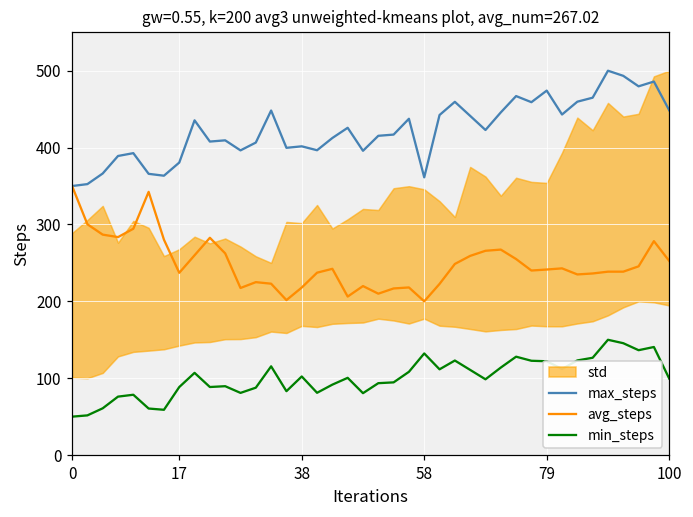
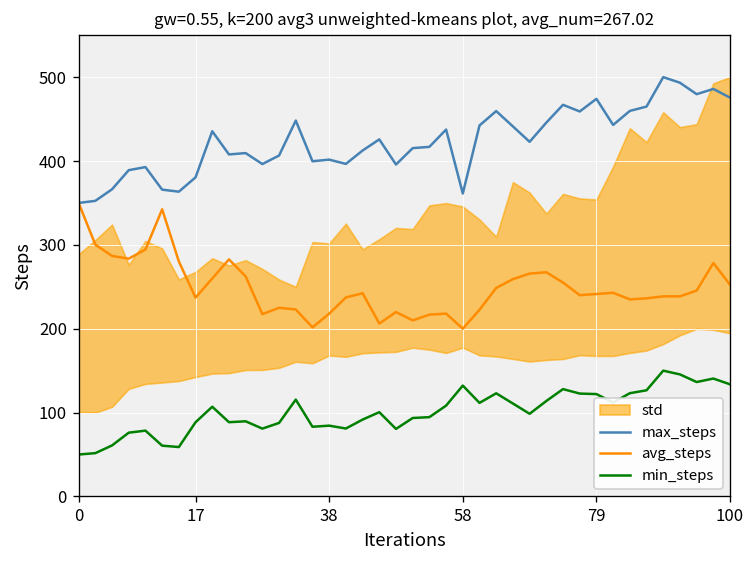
  {
    "max_steps": {
      "17": 380,
      "38": 400,
      "58": 360,
      "79": 470,
-     "100": 450
+     "100": 480
    },
    "min_steps": {
      "0": 50,
      "17": 90,
-     "38": 100,
+     "38": 80,
      "58": 130,
-     "100": 100
+     "100": 130
    }
  }
